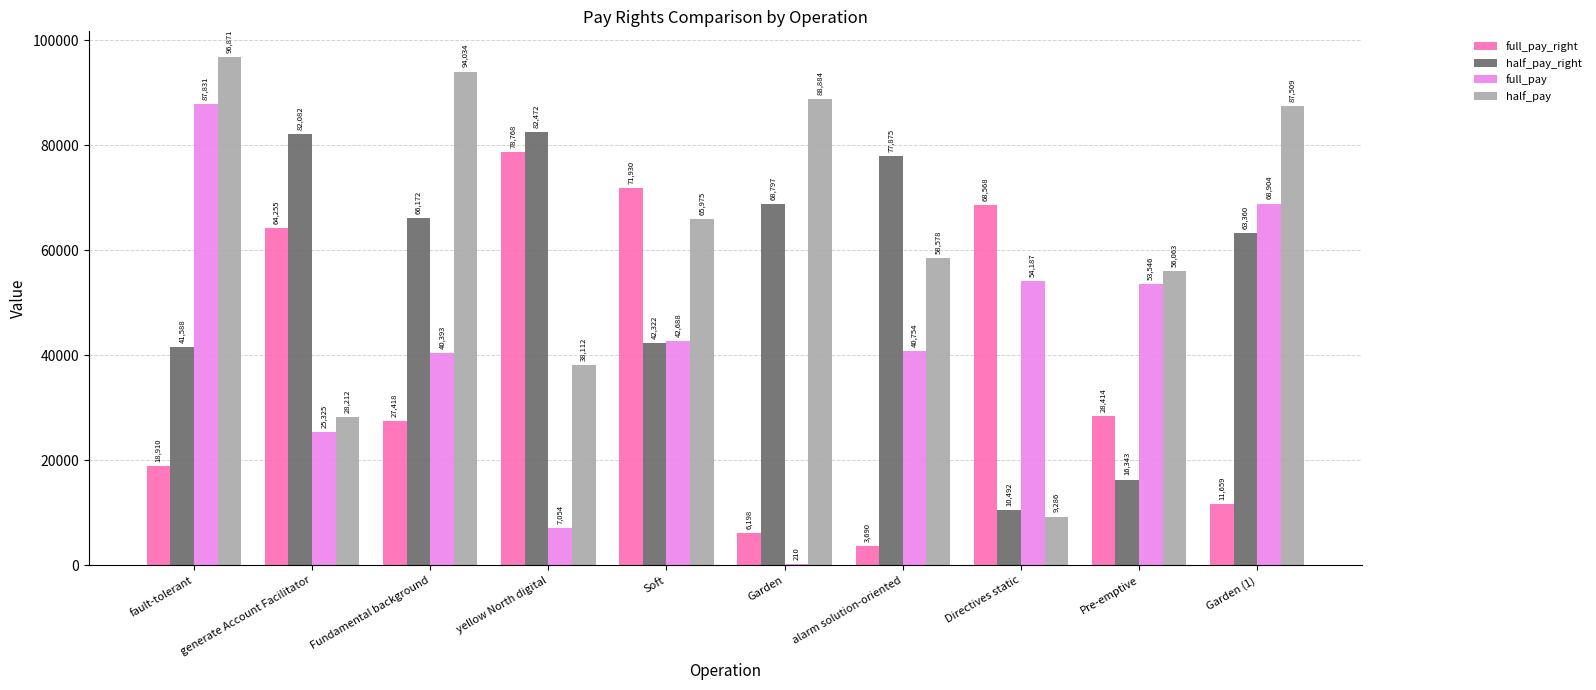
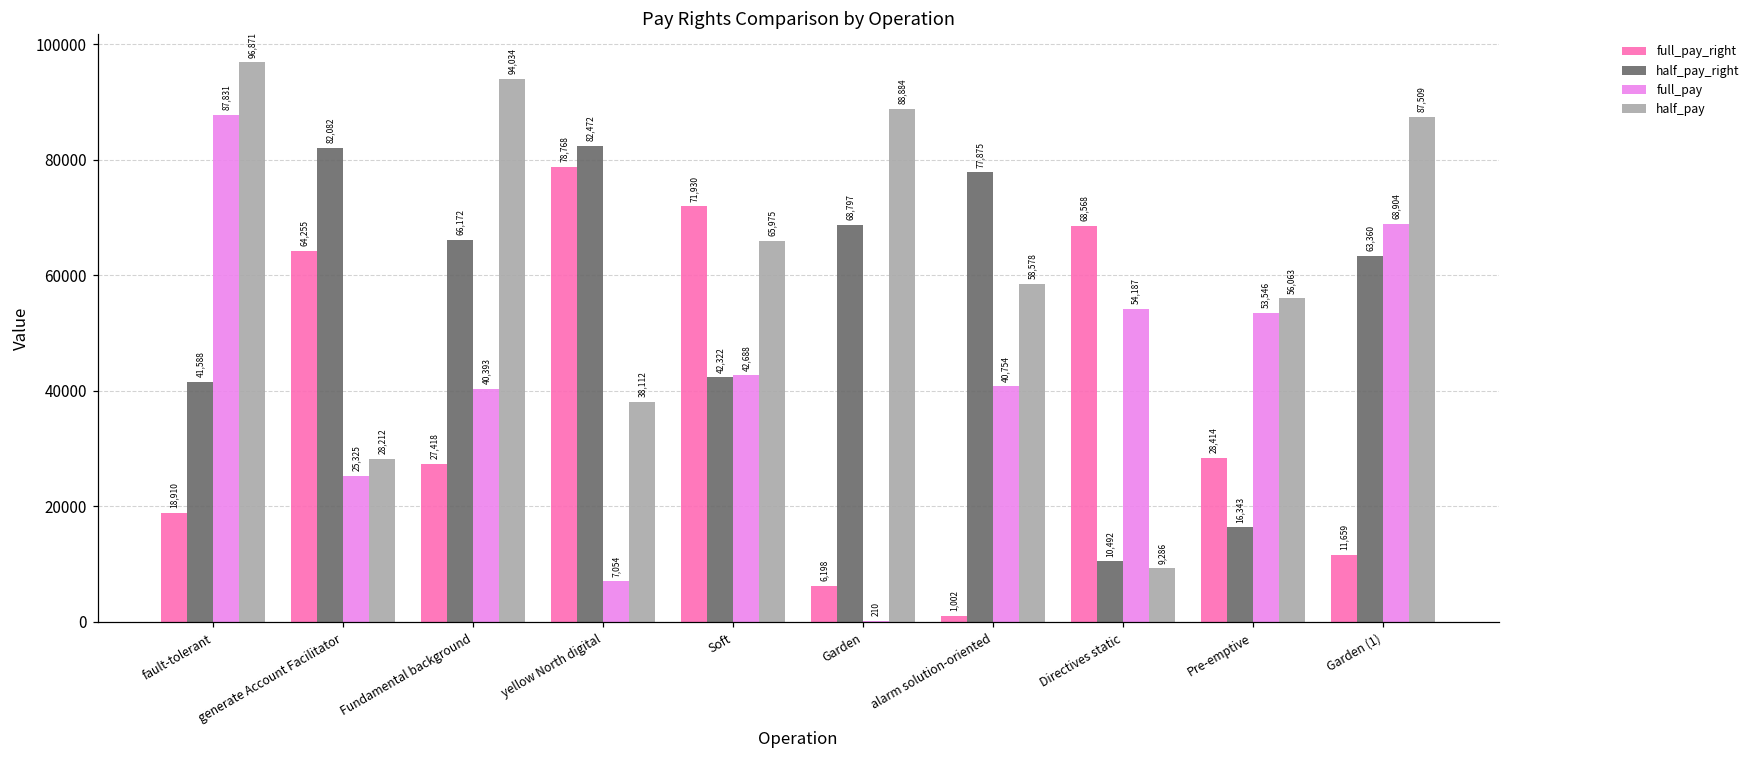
  {
    "full_pay_right": {
      "fault-tolerant": "18,910",
      "generate Account Facilitator": "64,255",
      "Fundamental background": "27,418",
      "yellow North digital": "78,768",
      "Soft": "71,930",
      "Garden": "6,198",
-     "alarm solution-oriented": "3,690",
+     "alarm solution-oriented": "1,002",
      "Directives static": "68,568",
      "Pre-emptive": "28,414",
      "Garden (1)": "11,659"
    },
    "half_pay_right": {
      "fault-tolerant": "41,588",
      "generate Account Facilitator": "82,082",
      "Fundamental background": "66,172",
      "yellow North digital": "82,472",
      "Soft": "42,322",
      "Garden": "68,797",
      "alarm solution-oriented": "77,875",
      "Directives static": "10,492",
      "Pre-emptive": "16,343",
      "Garden (1)": "63,360"
    },
    "full_pay": {
      "fault-tolerant": "87,831",
      "generate Account Facilitator": "25,325",
      "Fundamental background": "40,393",
      "yellow North digital": "7,054",
      "Soft": "42,688",
      "Garden": "210",
      "alarm solution-oriented": "40,754",
      "Directives static": "54,187",
      "Pre-emptive": "53,546",
      "Garden (1)": "68,904"
    },
    "half_pay": {
      "fault-tolerant": "96,871",
      "generate Account Facilitator": "28,212",
      "Fundamental background": "94,034",
      "yellow North digital": "38,112",
      "Soft": "65,975",
      "Garden": "88,884",
      "alarm solution-oriented": "58,578",
      "Directives static": "9,286",
      "Pre-emptive": "56,063",
      "Garden (1)": "87,509"
    }
  }
